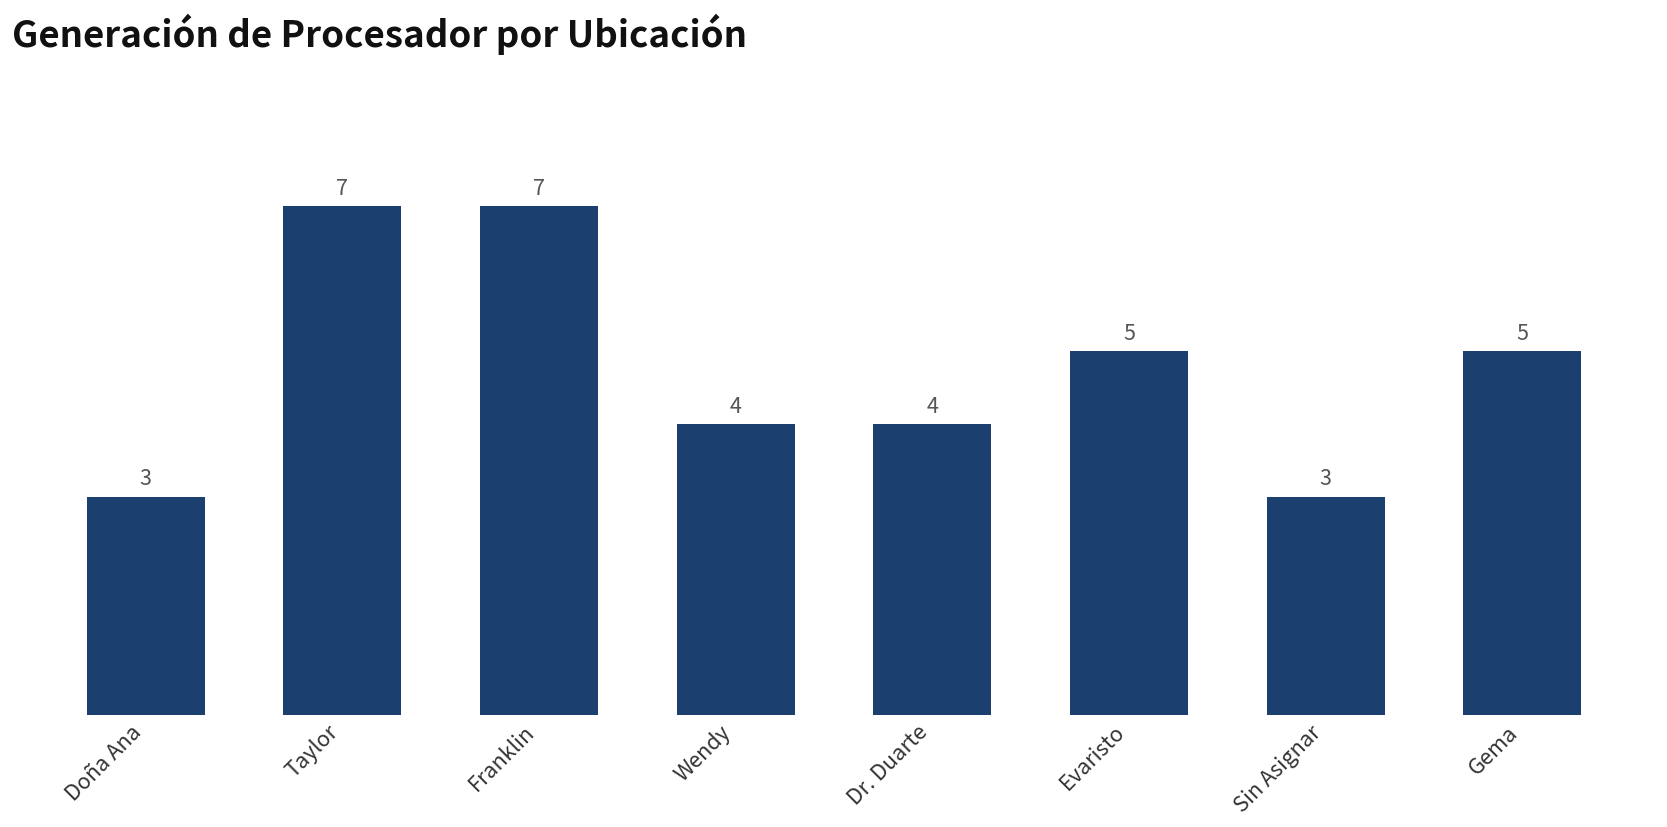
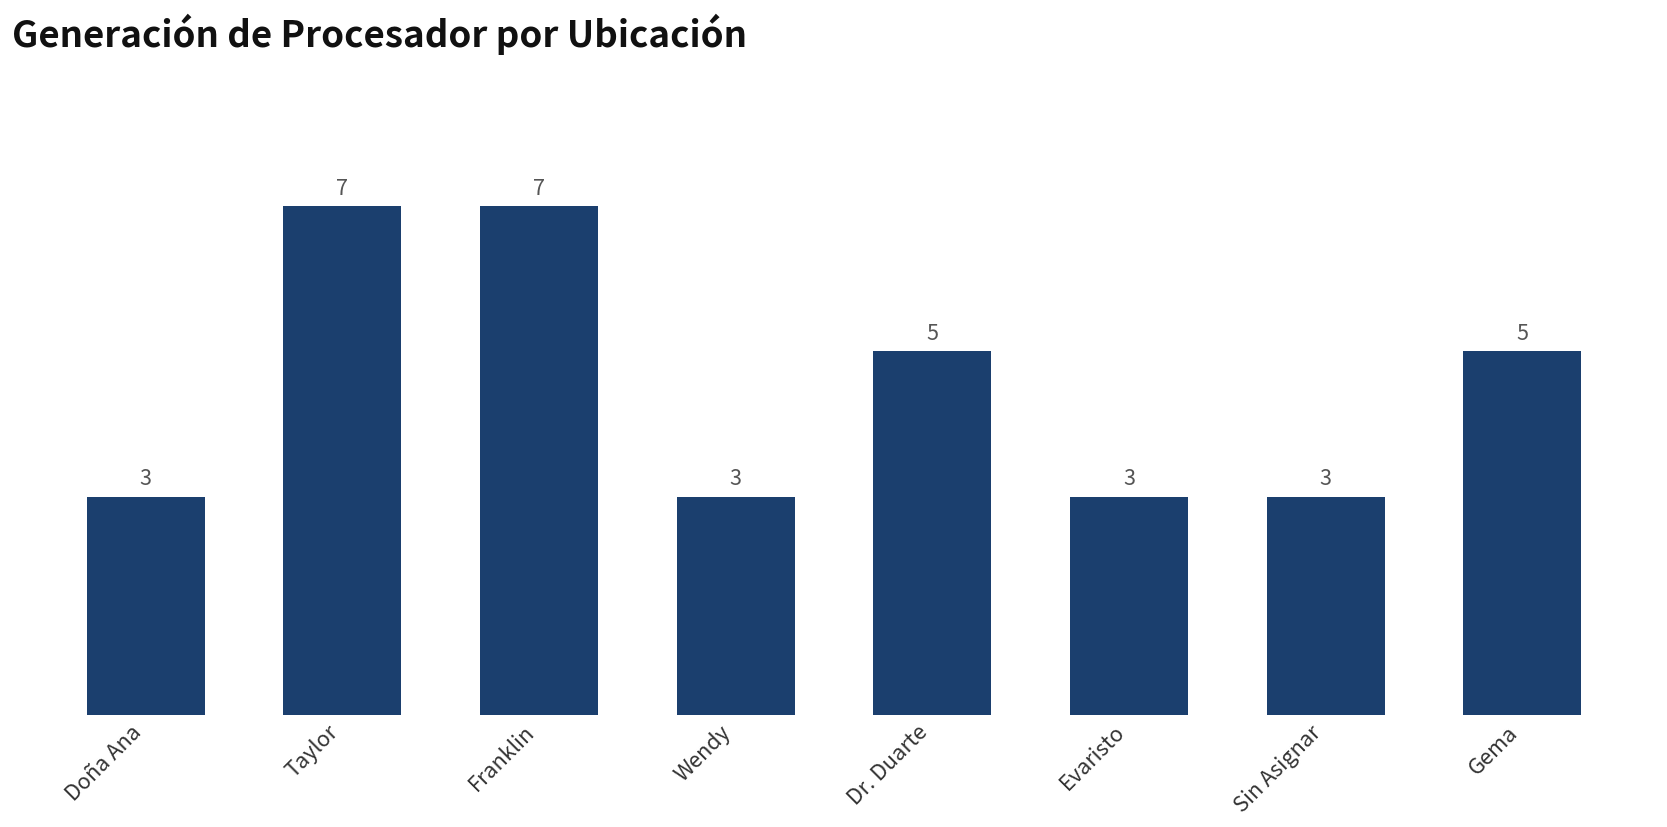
  {
    "Doña Ana": 3,
    "Taylor": 7,
    "Franklin": 7,
-   "Wendy": 4,
-   "Dr. Duarte": 4,
-   "Evaristo": 5,
+   "Wendy": 3,
+   "Dr. Duarte": 5,
+   "Evaristo": 3,
    "Sin Asignar": 3,
    "Gema": 5
  }
